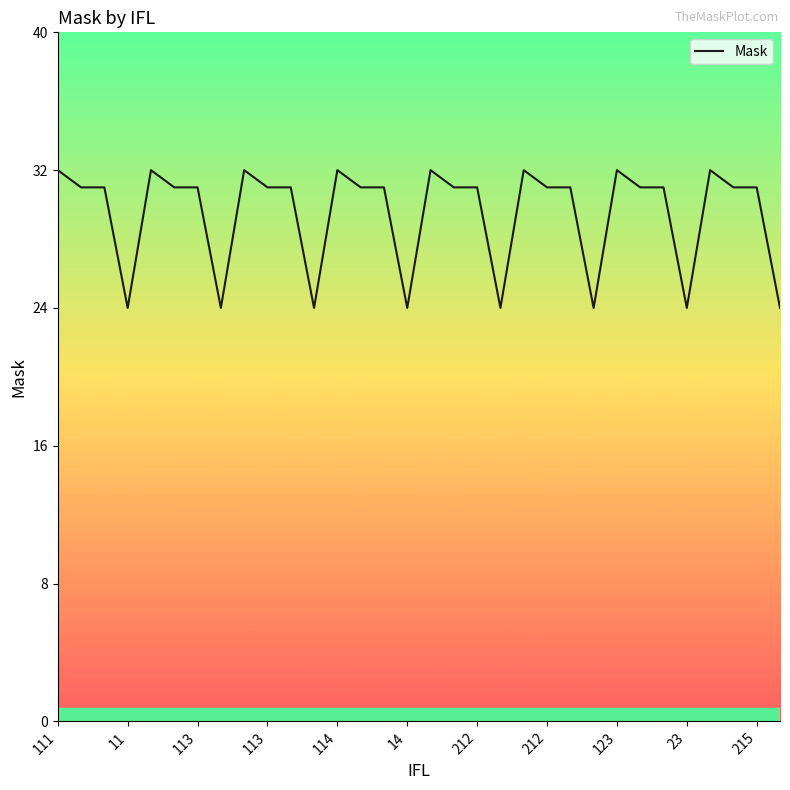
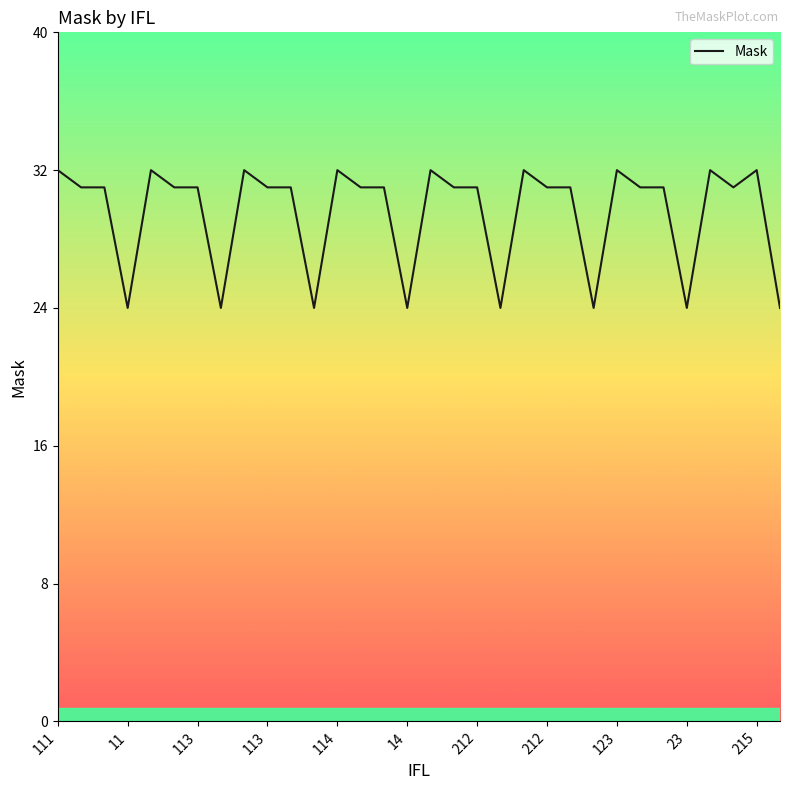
  {
    "111": 32,
    "114": 32,
    "123": 32,
-   "215": 31
+   "215": 32
  }
